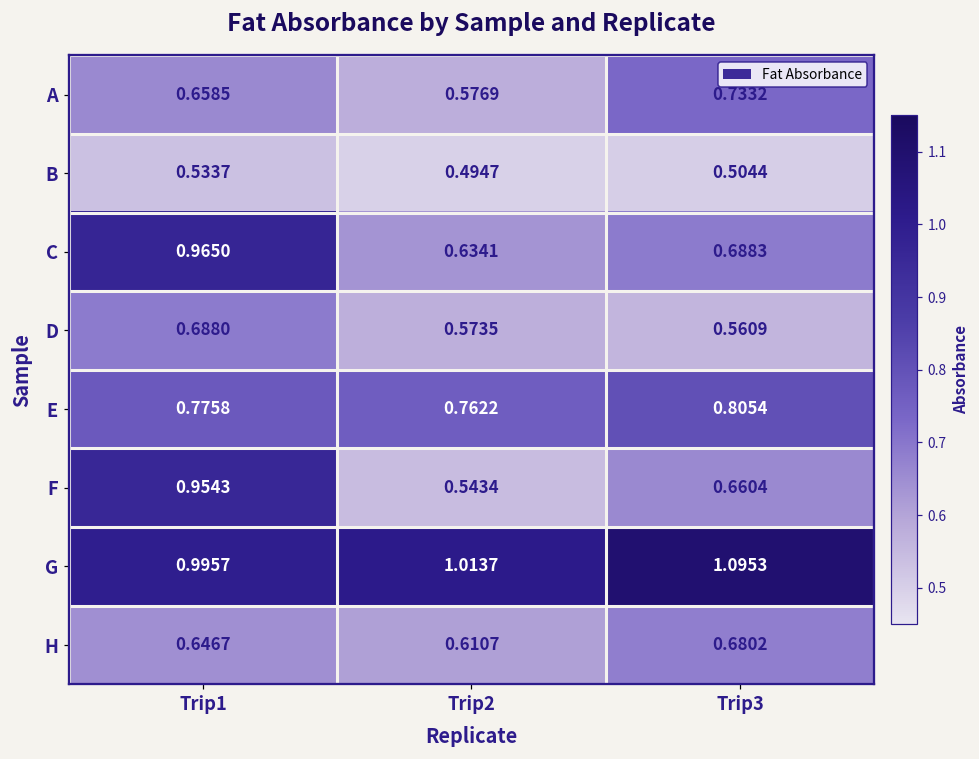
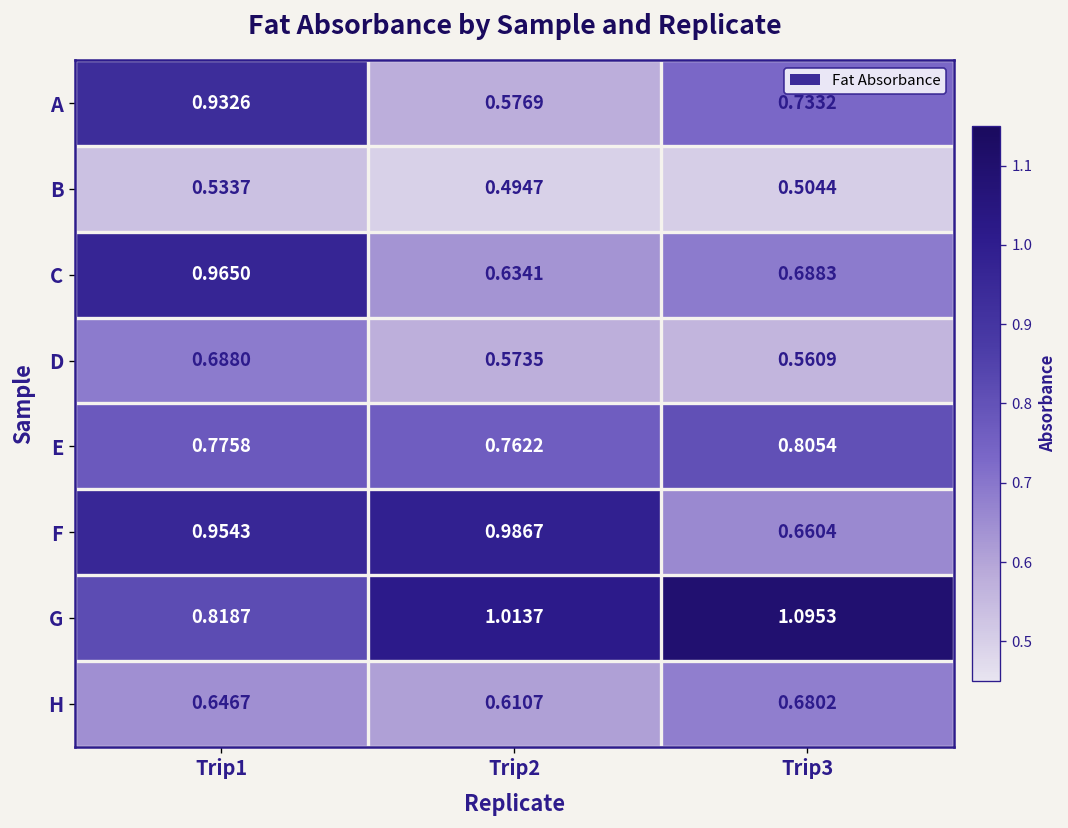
  {
    "A": {
-     "Trip1": 0.6585,
+     "Trip1": 0.9326,
      "Trip2": 0.5769
    },
    "B": {
      "Trip1": 0.5337,
      "Trip2": 0.4947,
      "Trip3": 0.5044
    },
    "C": {
      "Trip1": 0.9650,
      "Trip2": 0.6341,
      "Trip3": 0.6883
    },
    "D": {
      "Trip1": 0.6880,
      "Trip2": 0.5735,
      "Trip3": 0.5609
    },
    "E": {
      "Trip1": 0.7758,
      "Trip2": 0.7622,
      "Trip3": 0.8054
    },
    "F": {
      "Trip1": 0.9543,
-     "Trip2": 0.5434,
+     "Trip2": 0.9867,
      "Trip3": 0.6604
    },
    "G": {
-     "Trip1": 0.9957,
+     "Trip1": 0.8187,
      "Trip2": 1.0137,
      "Trip3": 1.0953
    },
    "H": {
      "Trip1": 0.6467,
      "Trip2": 0.6107,
      "Trip3": 0.6802
    }
  }
